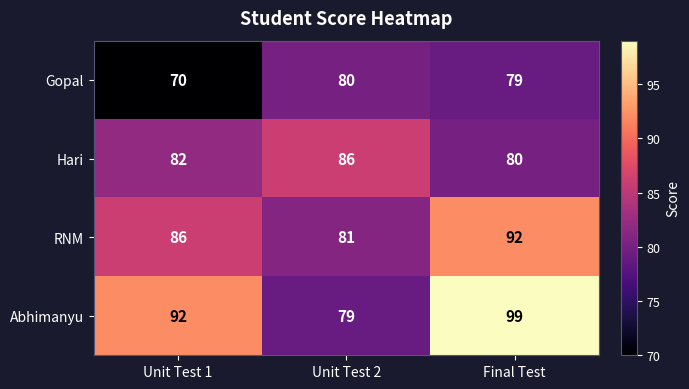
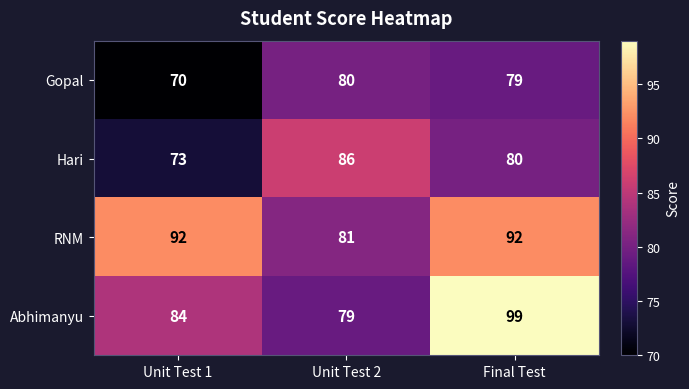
  {
    "Gopal": {
      "Unit Test 1": 70,
      "Unit Test 2": 80,
      "Final Test": 79
    },
    "Hari": {
-     "Unit Test 1": 82,
+     "Unit Test 1": 73,
      "Unit Test 2": 86,
      "Final Test": 80
    },
    "RNM": {
-     "Unit Test 1": 86,
+     "Unit Test 1": 92,
      "Unit Test 2": 81,
      "Final Test": 92
    },
    "Abhimanyu": {
-     "Unit Test 1": 92,
+     "Unit Test 1": 84,
      "Unit Test 2": 79,
      "Final Test": 99
    }
  }
